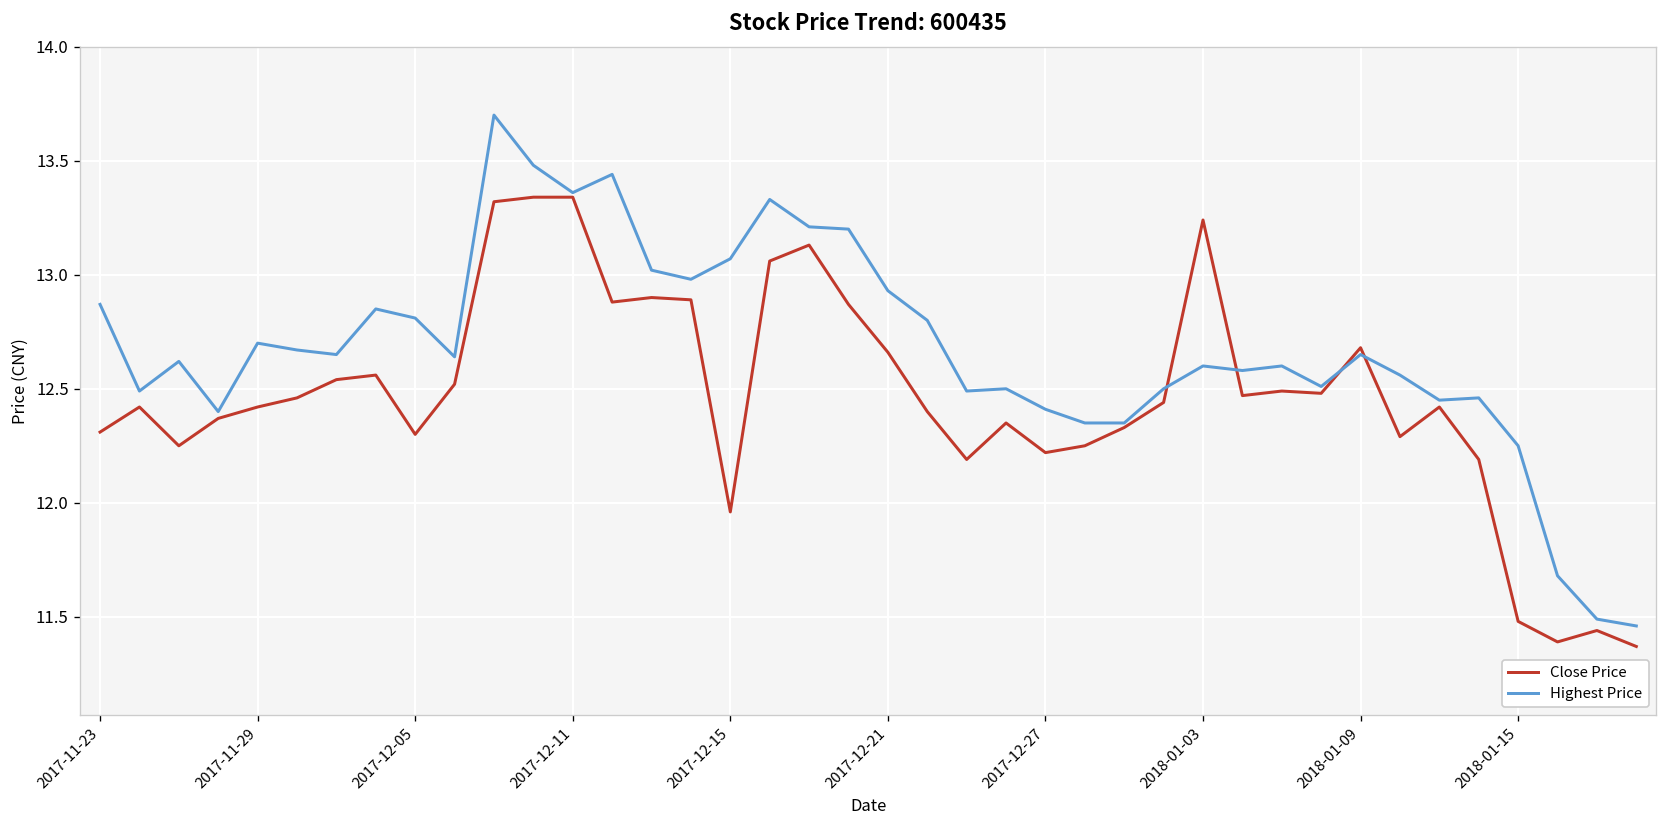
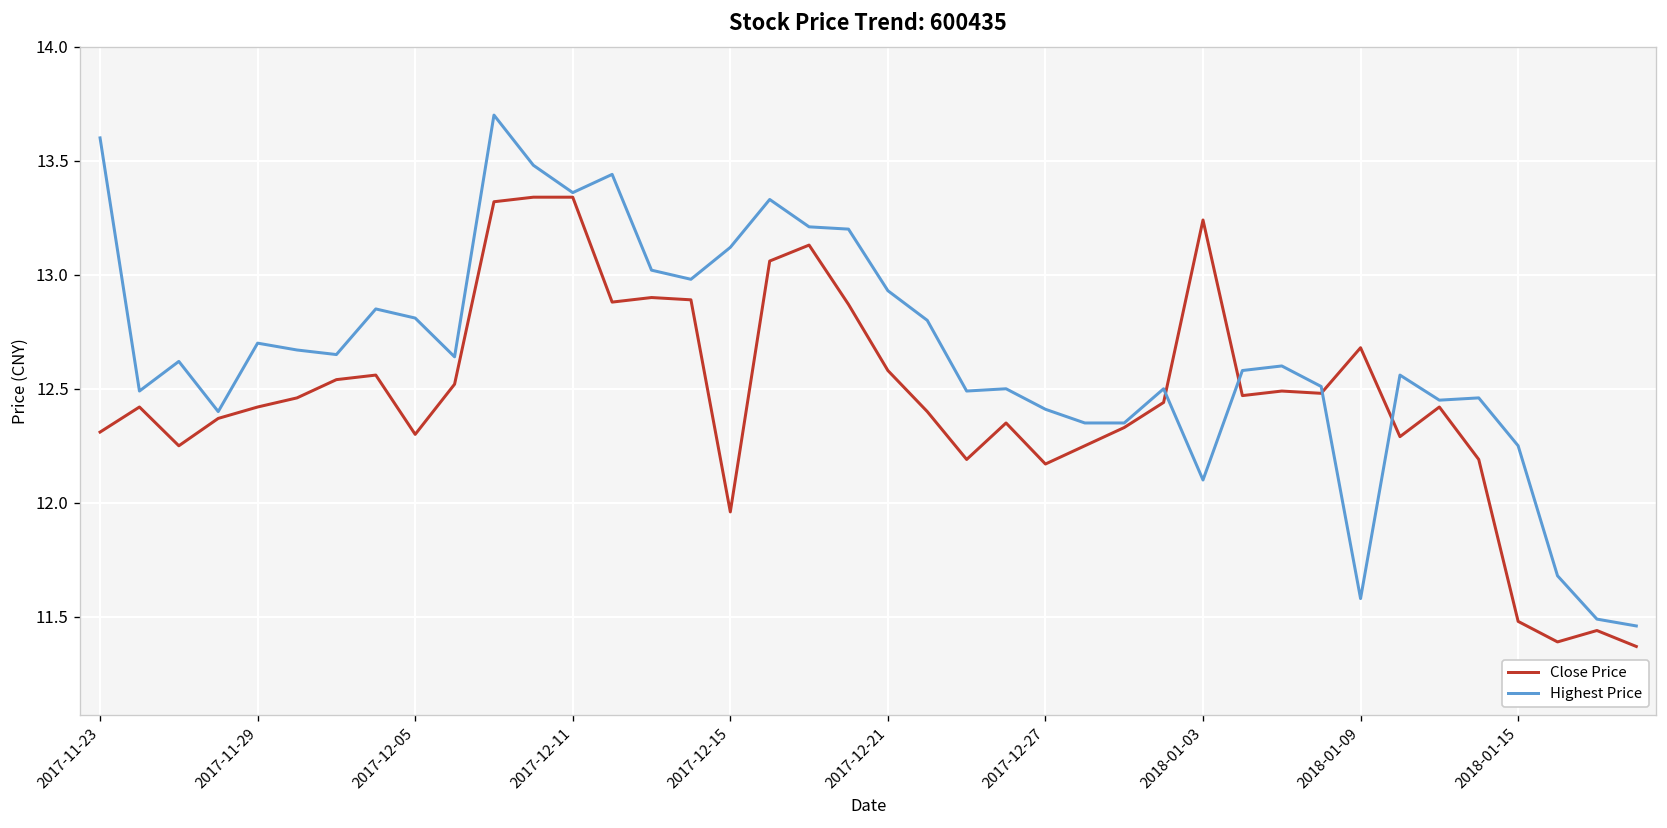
  {
    "Close Price": {
      "2017-11-23": 12.31,
      "2017-11-29": 12.42,
      "2017-12-05": 12.30,
      "2017-12-11": 13.34,
      "2017-12-15": 11.96,
-     "2017-12-21": 12.66,
-     "2017-12-27": 12.22,
+     "2017-12-21": 12.58,
+     "2017-12-27": 12.17,
      "2018-01-03": 13.24,
      "2018-01-09": 12.68,
      "2018-01-15": 11.48
    },
    "Highest Price": {
-     "2017-11-23": 12.87,
+     "2017-11-23": 13.60,
      "2017-11-29": 12.70,
      "2017-12-05": 12.81,
      "2017-12-11": 13.36,
-     "2017-12-15": 13.07,
+     "2017-12-15": 13.12,
      "2017-12-21": 12.93,
      "2017-12-27": 12.41,
-     "2018-01-03": 12.6,
-     "2018-01-09": 12.65,
+     "2018-01-03": 12.1,
+     "2018-01-09": 11.58,
      "2018-01-15": 12.25
    }
  }
